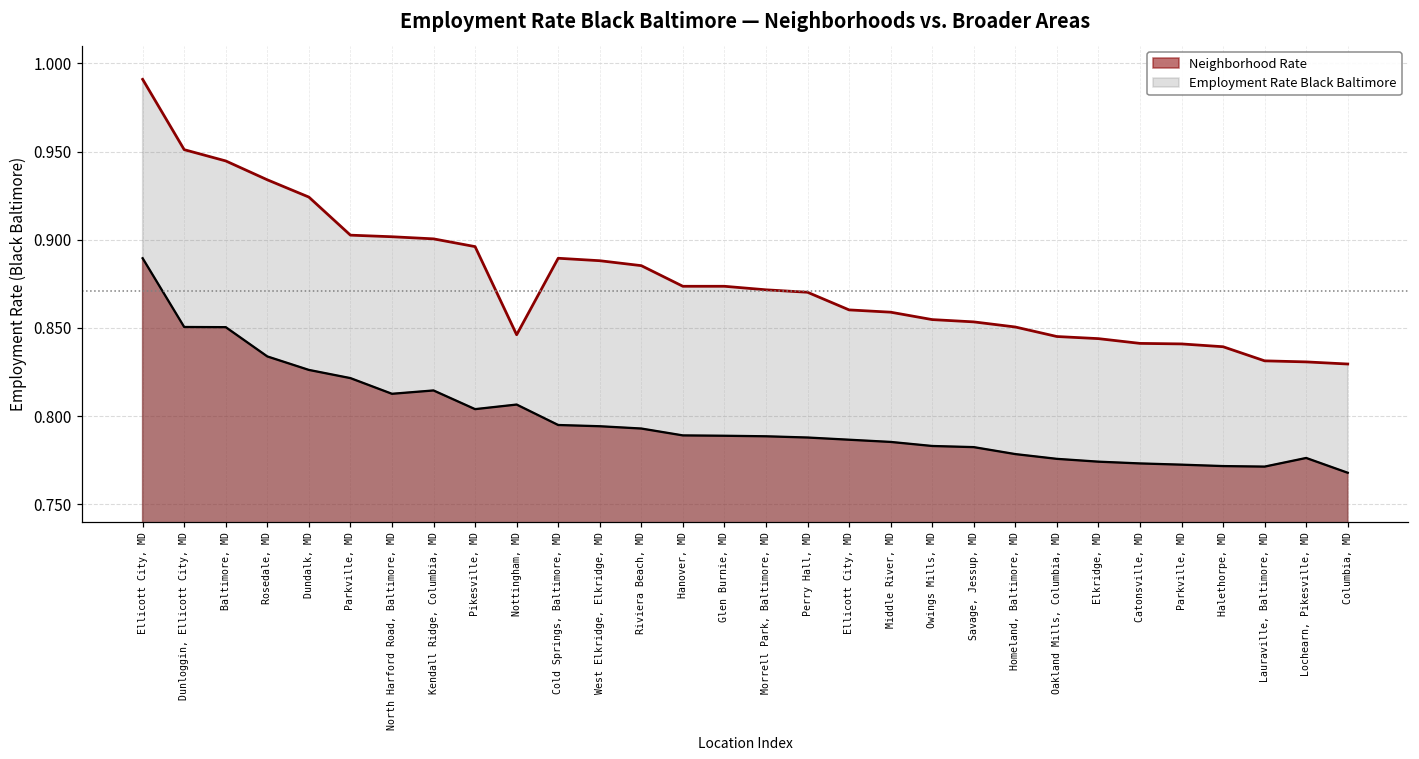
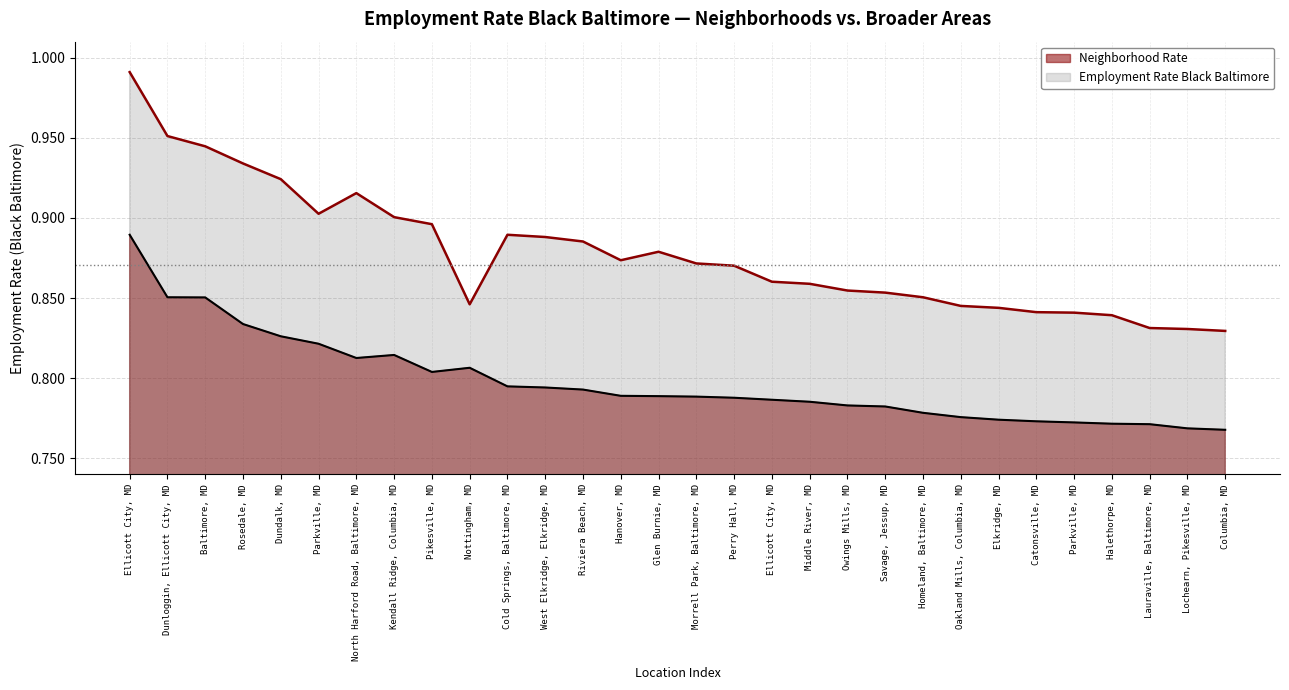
  {
    "Neighborhood Rate": {
      "Dunloggin, Ellicott City, MD": 0.851,
      "Baltimore, MD": 0.850,
      "Rosedale, MD": 0.834,
      "Dundalk, MD": 0.826,
      "North Harford Road, Baltimore, MD": 0.813,
      "Kendall Ridge, Columbia, MD": 0.815,
      "Pikesville, MD": 0.804,
      "Nottingham, MD": 0.807,
      "Cold Springs, Baltimore, MD": 0.795,
      "West Elkridge, Elkridge, MD": 0.794,
      "Riviera Beach, MD": 0.793,
      "Hanover, MD": 0.789,
      "Glen Burnie, MD": 0.789,
      "Morrell Park, Baltimore, MD": 0.789,
      "Perry Hall, MD": 0.788,
      "Middle River, MD": 0.785,
      "Owings Mills, MD": 0.783,
      "Savage, Jessup, MD": 0.782,
      "Homeland, Baltimore, MD": 0.778,
      "Oakland Mills, Columbia, MD": 0.776,
      "Elkridge, MD": 0.774,
      "Catonsville, MD": 0.773,
      "Halethorpe, MD": 0.772,
      "Lauraville, Baltimore, MD": 0.771,
-     "Lochearn, Pikesville, MD": 0.776,
+     "Lochearn, Pikesville, MD": 0.769,
      "Columbia, MD": 0.768
    },
    "Employment Rate Black Baltimore": {
      "Dunloggin, Ellicott City, MD": 0.951,
      "Baltimore, MD": 0.945,
      "Rosedale, MD": 0.934,
      "Dundalk, MD": 0.924,
-     "North Harford Road, Baltimore, MD": 0.902,
+     "North Harford Road, Baltimore, MD": 0.916,
      "Kendall Ridge, Columbia, MD": 0.901,
      "Pikesville, MD": 0.896,
      "Nottingham, MD": 0.846,
      "Cold Springs, Baltimore, MD": 0.890,
      "West Elkridge, Elkridge, MD": 0.888,
      "Riviera Beach, MD": 0.885,
      "Hanover, MD": 0.874,
-     "Glen Burnie, MD": 0.874,
+     "Glen Burnie, MD": 0.879,
      "Morrell Park, Baltimore, MD": 0.872,
      "Perry Hall, MD": 0.870,
      "Middle River, MD": 0.859,
      "Owings Mills, MD": 0.855,
      "Savage, Jessup, MD": 0.853,
      "Homeland, Baltimore, MD": 0.851,
      "Oakland Mills, Columbia, MD": 0.845,
      "Elkridge, MD": 0.844,
      "Catonsville, MD": 0.841,
      "Halethorpe, MD": 0.839,
      "Lauraville, Baltimore, MD": 0.831,
      "Lochearn, Pikesville, MD": 0.831,
      "Columbia, MD": 0.830
    }
  }
